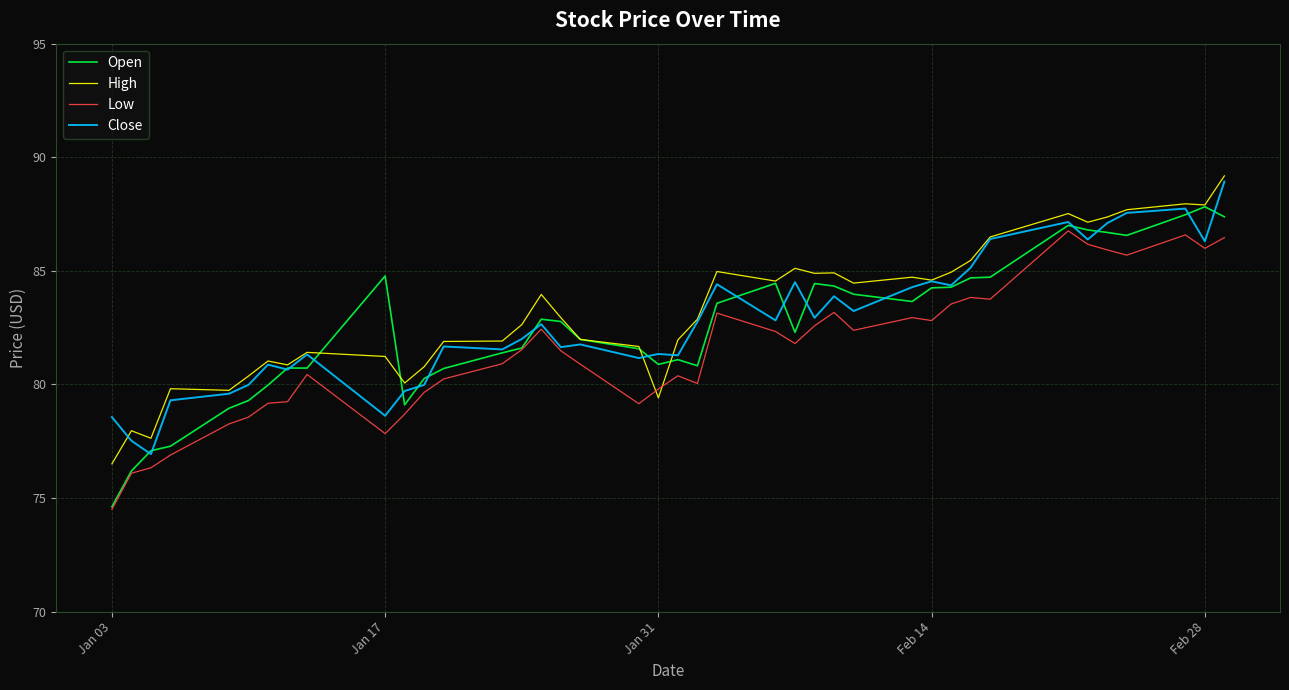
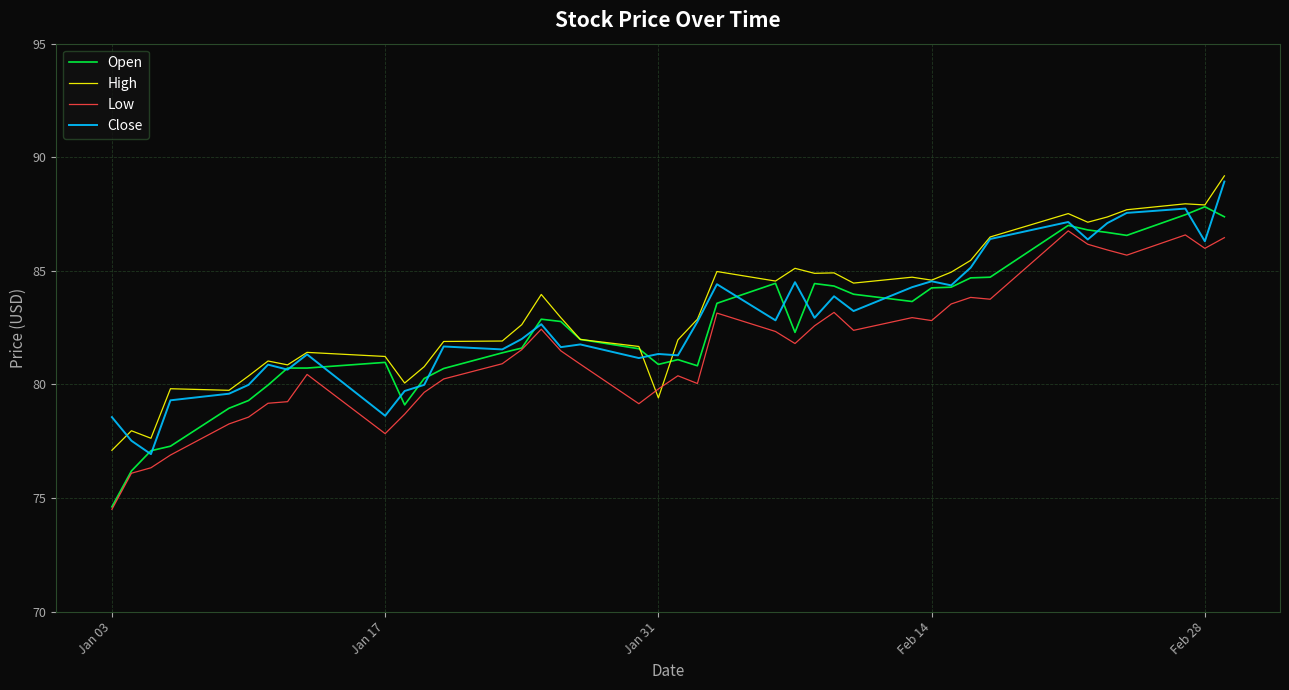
  {
    "Open": {
-     "Jan 17": 84.8,
+     "Jan 17": 81.0,
      "Jan 31": 80.9,
      "Feb 14": 84.3
    },
    "High": {
-     "Jan 03": 76.5,
+     "Jan 03": 77.1,
      "Jan 17": 81.2,
      "Jan 31": 79.4
    },
    "Low": {
      "Jan 17": 77.8,
      "Jan 31": 79.8,
      "Feb 14": 82.8,
      "Feb 28": 86.0
    },
    "Close": {
      "Jan 03": 78.6,
      "Jan 17": 78.6,
      "Jan 31": 81.3,
      "Feb 28": 86.3
    }
  }
